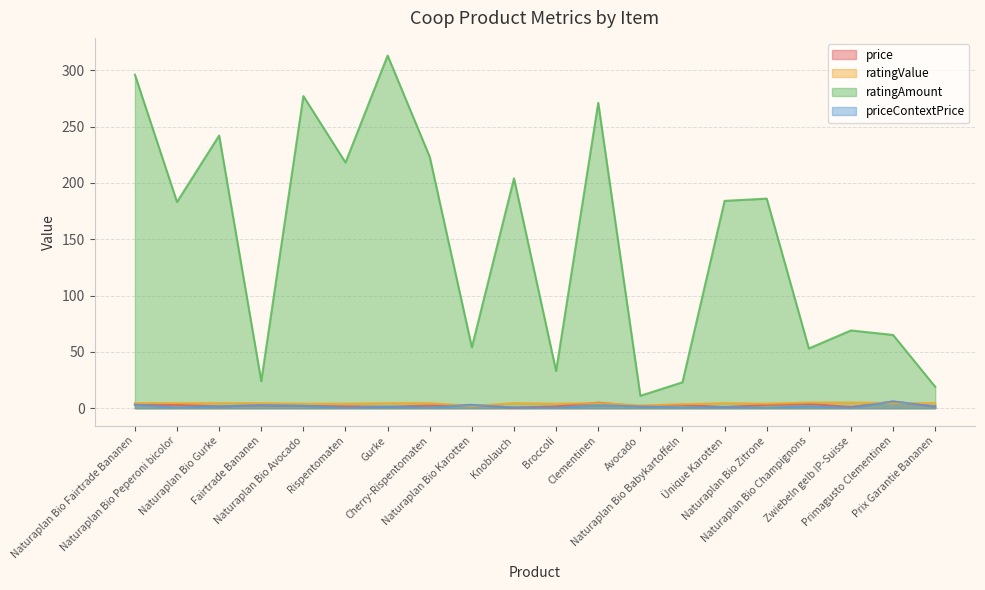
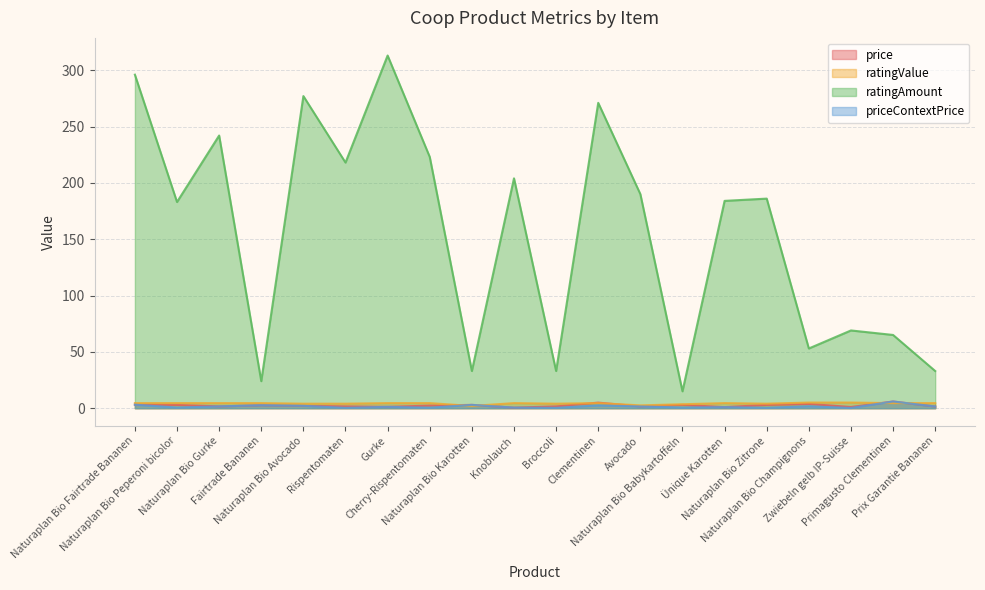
  {
    "ratingAmount": {
      "Naturaplan Bio Fairtrade Bananen": 296,
      "Naturaplan Bio Peperoni bicolor": 183,
      "Naturaplan Bio Gurke": 242,
      "Fairtrade Bananen": 24,
      "Naturaplan Bio Avocado": 277,
      "Rispentomaten": 218,
      "Gurke": 313,
      "Cherry-Rispentomaten": 223,
-     "Naturaplan Bio Karotten": 54,
+     "Naturaplan Bio Karotten": 33,
      "Knoblauch": 204,
      "Broccoli": 33,
      "Clementinen": 271,
-     "Avocado": 11,
-     "Naturaplan Bio Babykartoffeln": 23,
+     "Avocado": 190,
+     "Naturaplan Bio Babykartoffeln": 15,
      "Ünique Karotten": 184,
      "Naturaplan Bio Zitrone": 186,
      "Naturaplan Bio Champignons": 53,
      "Zwiebeln gelb IP-Suisse": 69,
      "Primagusto Clementinen": 65,
-     "Prix Garantie Bananen": 19
+     "Prix Garantie Bananen": 33
    },
    "priceContextPrice": {
      "Naturaplan Bio Peperoni bicolor": 1,
      "Naturaplan Bio Babykartoffeln": 1,
      "Naturaplan Bio Zitrone": 0
    }
  }
